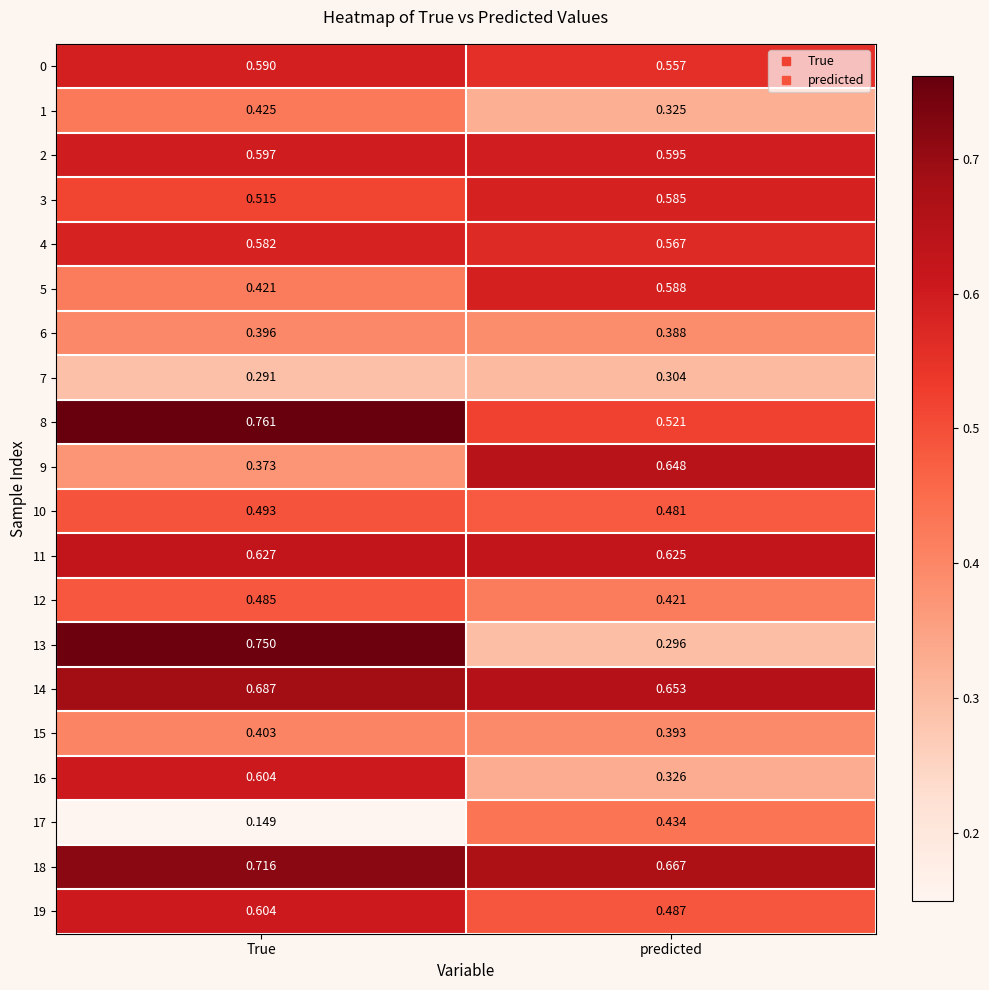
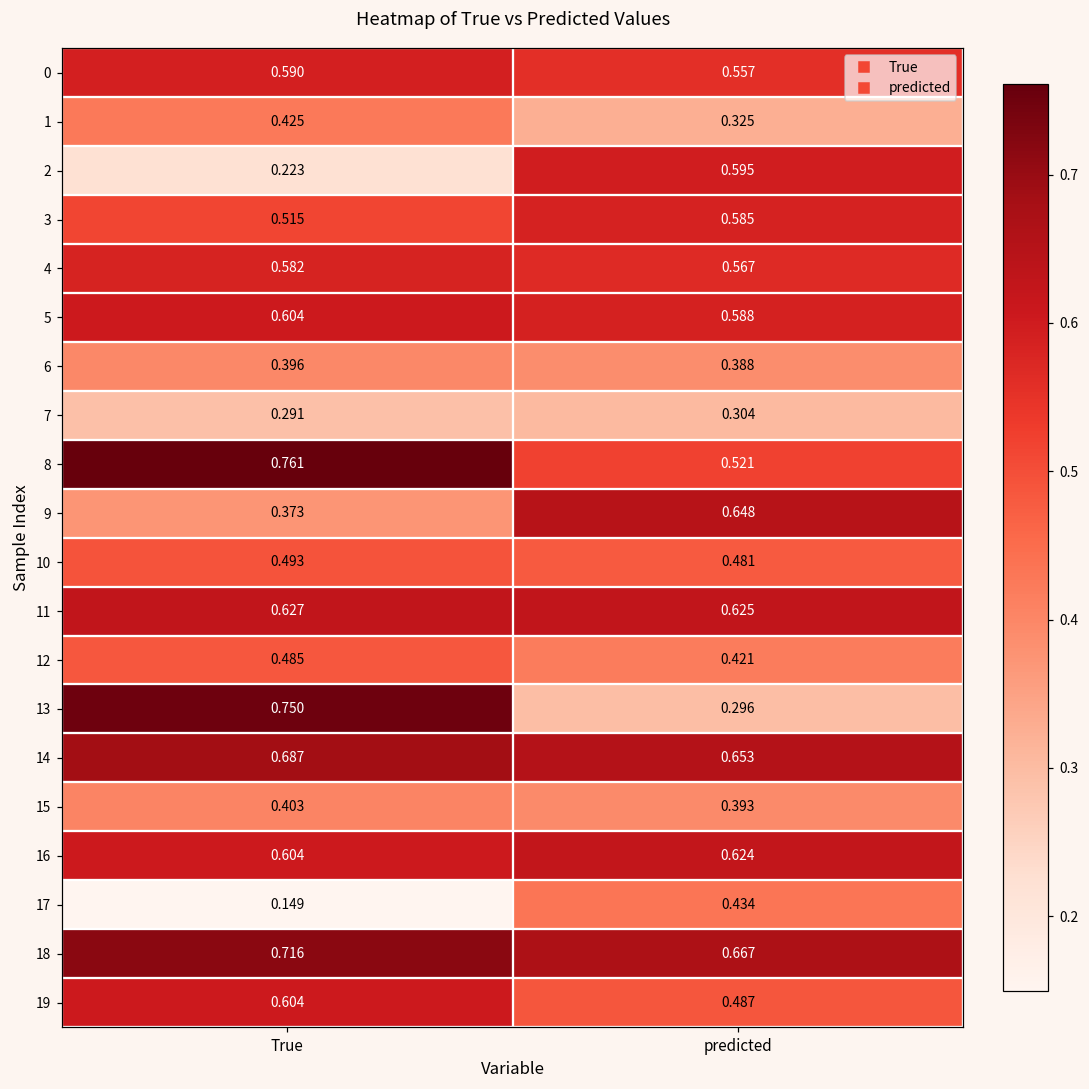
  {
    "0": {
      "True": 0.590,
      "predicted": 0.557
    },
    "1": {
      "True": 0.425,
      "predicted": 0.325
    },
    "2": {
-     "True": 0.597,
+     "True": 0.223,
      "predicted": 0.595
    },
    "3": {
      "True": 0.515,
      "predicted": 0.585
    },
    "4": {
      "True": 0.582,
      "predicted": 0.567
    },
    "5": {
-     "True": 0.421,
+     "True": 0.604,
      "predicted": 0.588
    },
    "6": {
      "True": 0.396,
      "predicted": 0.388
    },
    "7": {
      "True": 0.291,
      "predicted": 0.304
    },
    "8": {
      "True": 0.761,
      "predicted": 0.521
    },
    "9": {
      "True": 0.373,
      "predicted": 0.648
    },
    "10": {
      "True": 0.493,
      "predicted": 0.481
    },
    "11": {
      "True": 0.627,
      "predicted": 0.625
    },
    "12": {
      "True": 0.485,
      "predicted": 0.421
    },
    "13": {
      "True": 0.750,
      "predicted": 0.296
    },
    "14": {
      "True": 0.687,
      "predicted": 0.653
    },
    "15": {
      "True": 0.403,
      "predicted": 0.393
    },
    "16": {
      "True": 0.604,
-     "predicted": 0.326
+     "predicted": 0.624
    },
    "17": {
      "True": 0.149,
      "predicted": 0.434
    },
    "18": {
      "True": 0.716,
      "predicted": 0.667
    },
    "19": {
      "True": 0.604,
      "predicted": 0.487
    }
  }
